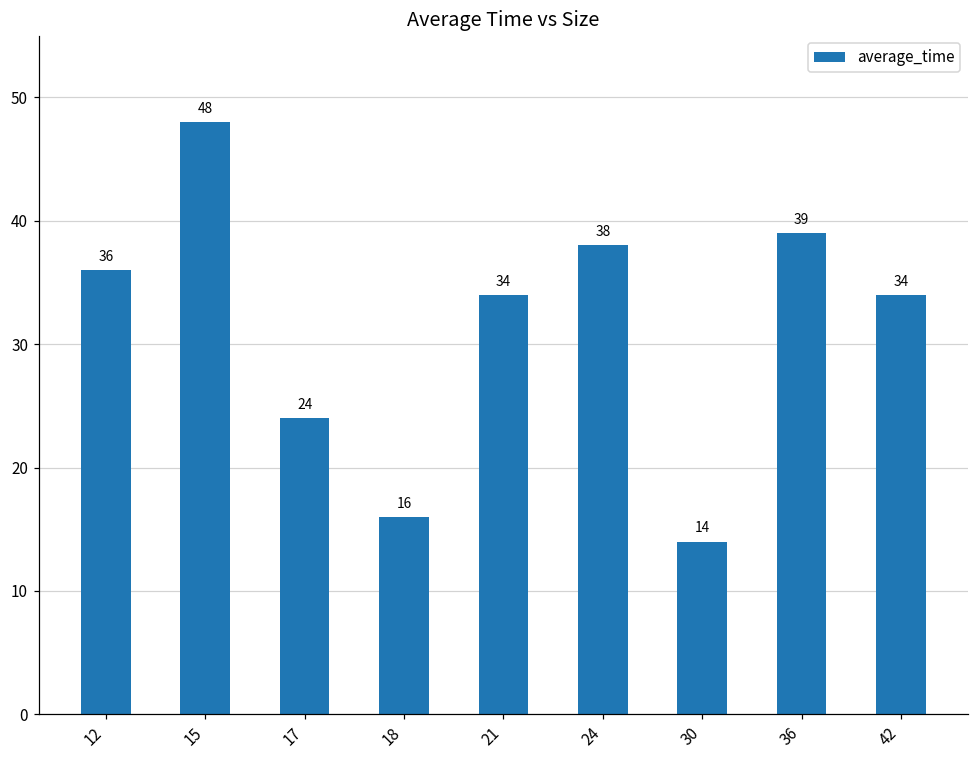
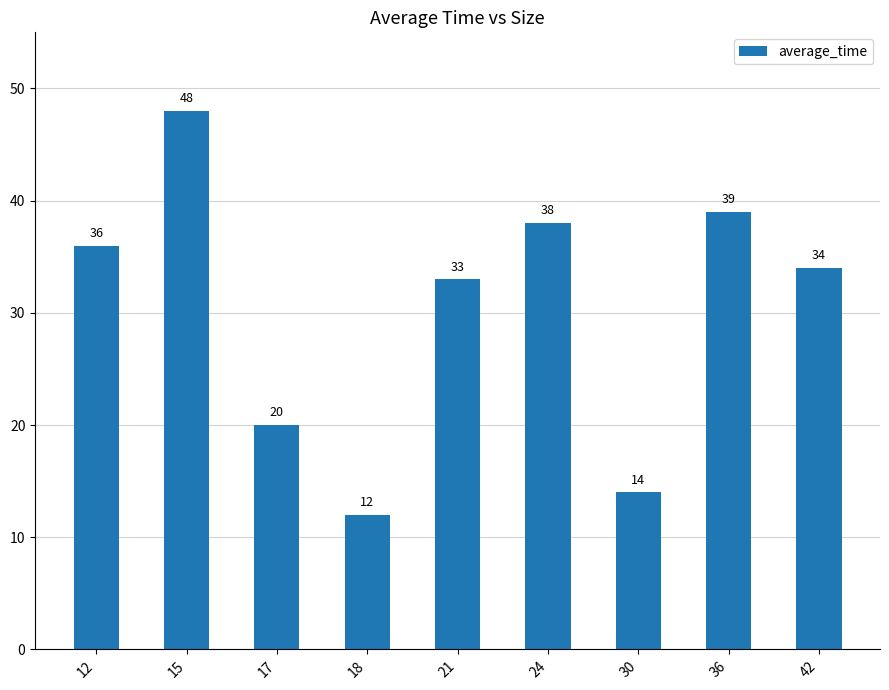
  {
    "12": 36,
    "15": 48,
-   "17": 24,
-   "18": 16,
-   "21": 34,
+   "17": 20,
+   "18": 12,
+   "21": 33,
    "24": 38,
    "30": 14,
    "36": 39,
    "42": 34
  }
